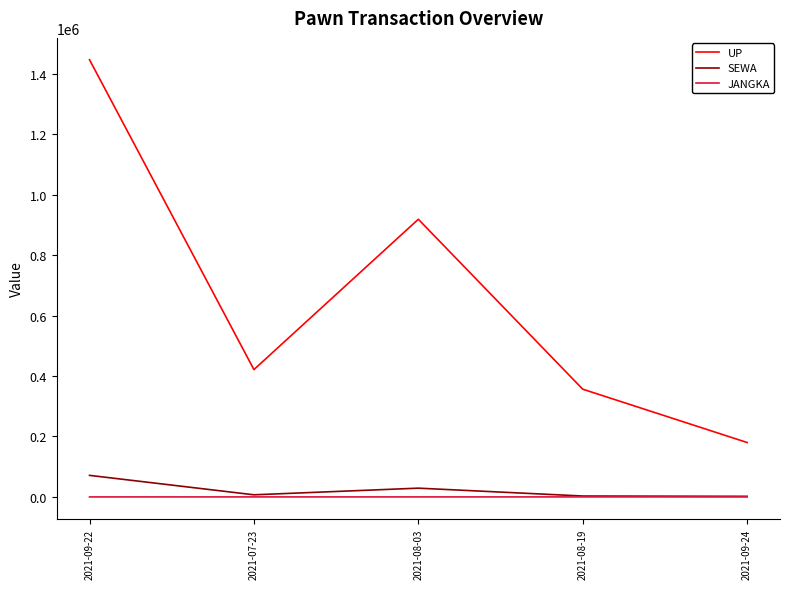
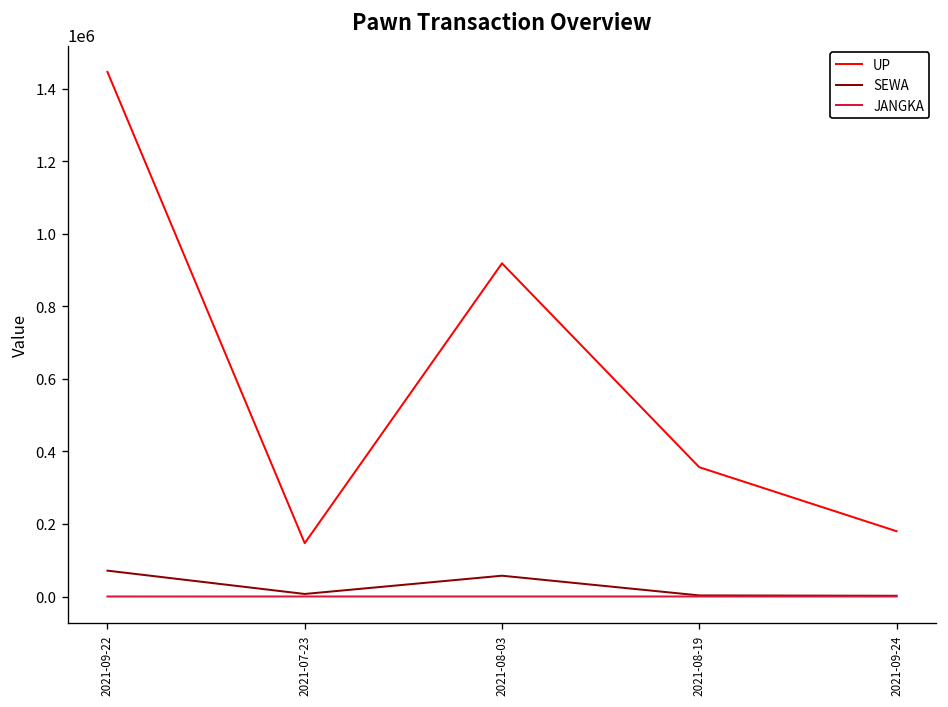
  {
    "UP": {
      "2021-09-22": 1450000,
-     "2021-07-23": 420000,
+     "2021-07-23": 150000,
      "2021-08-03": 920000,
      "2021-08-19": 360000,
      "2021-09-24": 180000
    },
    "SEWA": {
      "2021-09-22": 70000,
-     "2021-08-03": 30000
+     "2021-08-03": 60000
    },
    "JANGKA": {
      "2021-09-22": 0,
      "2021-08-03": 0
    }
  }
